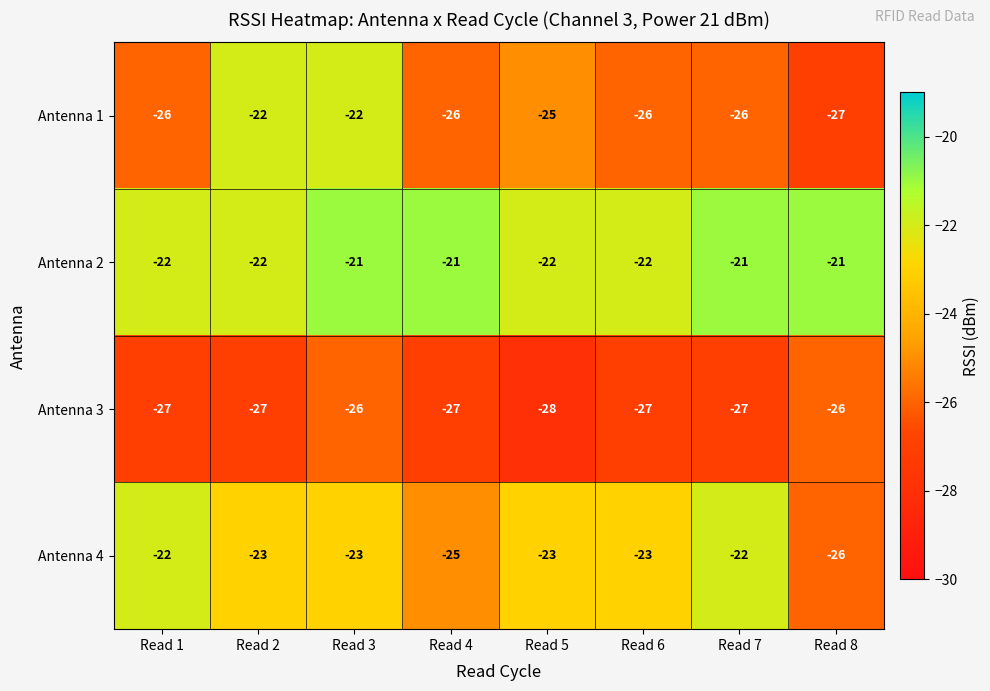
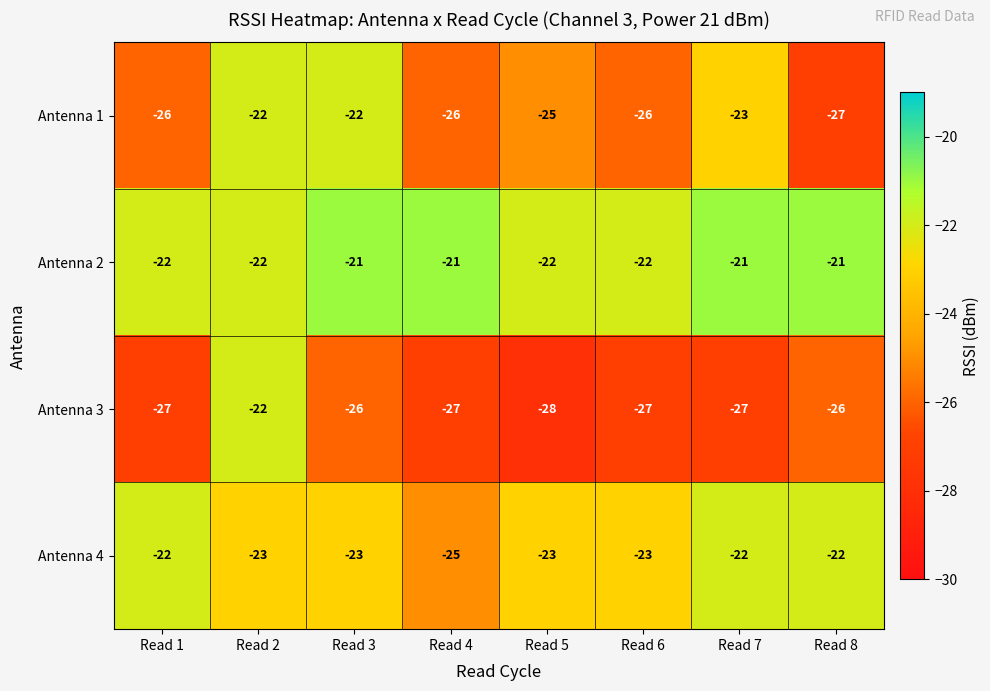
  {
    "Antenna 1": {
      "Read 1": -26,
      "Read 2": -22,
      "Read 3": -22,
      "Read 4": -26,
      "Read 5": -25,
      "Read 6": -26,
-     "Read 7": -26,
+     "Read 7": -23,
      "Read 8": -27
    },
    "Antenna 2": {
      "Read 1": -22,
      "Read 2": -22,
      "Read 3": -21,
      "Read 4": -21,
      "Read 5": -22,
      "Read 6": -22,
      "Read 7": -21,
      "Read 8": -21
    },
    "Antenna 3": {
      "Read 1": -27,
-     "Read 2": -27,
+     "Read 2": -22,
      "Read 3": -26,
      "Read 4": -27,
      "Read 5": -28,
      "Read 6": -27,
      "Read 7": -27,
      "Read 8": -26
    },
    "Antenna 4": {
      "Read 1": -22,
      "Read 2": -23,
      "Read 3": -23,
      "Read 4": -25,
      "Read 5": -23,
      "Read 6": -23,
      "Read 7": -22,
-     "Read 8": -26
+     "Read 8": -22
    }
  }
